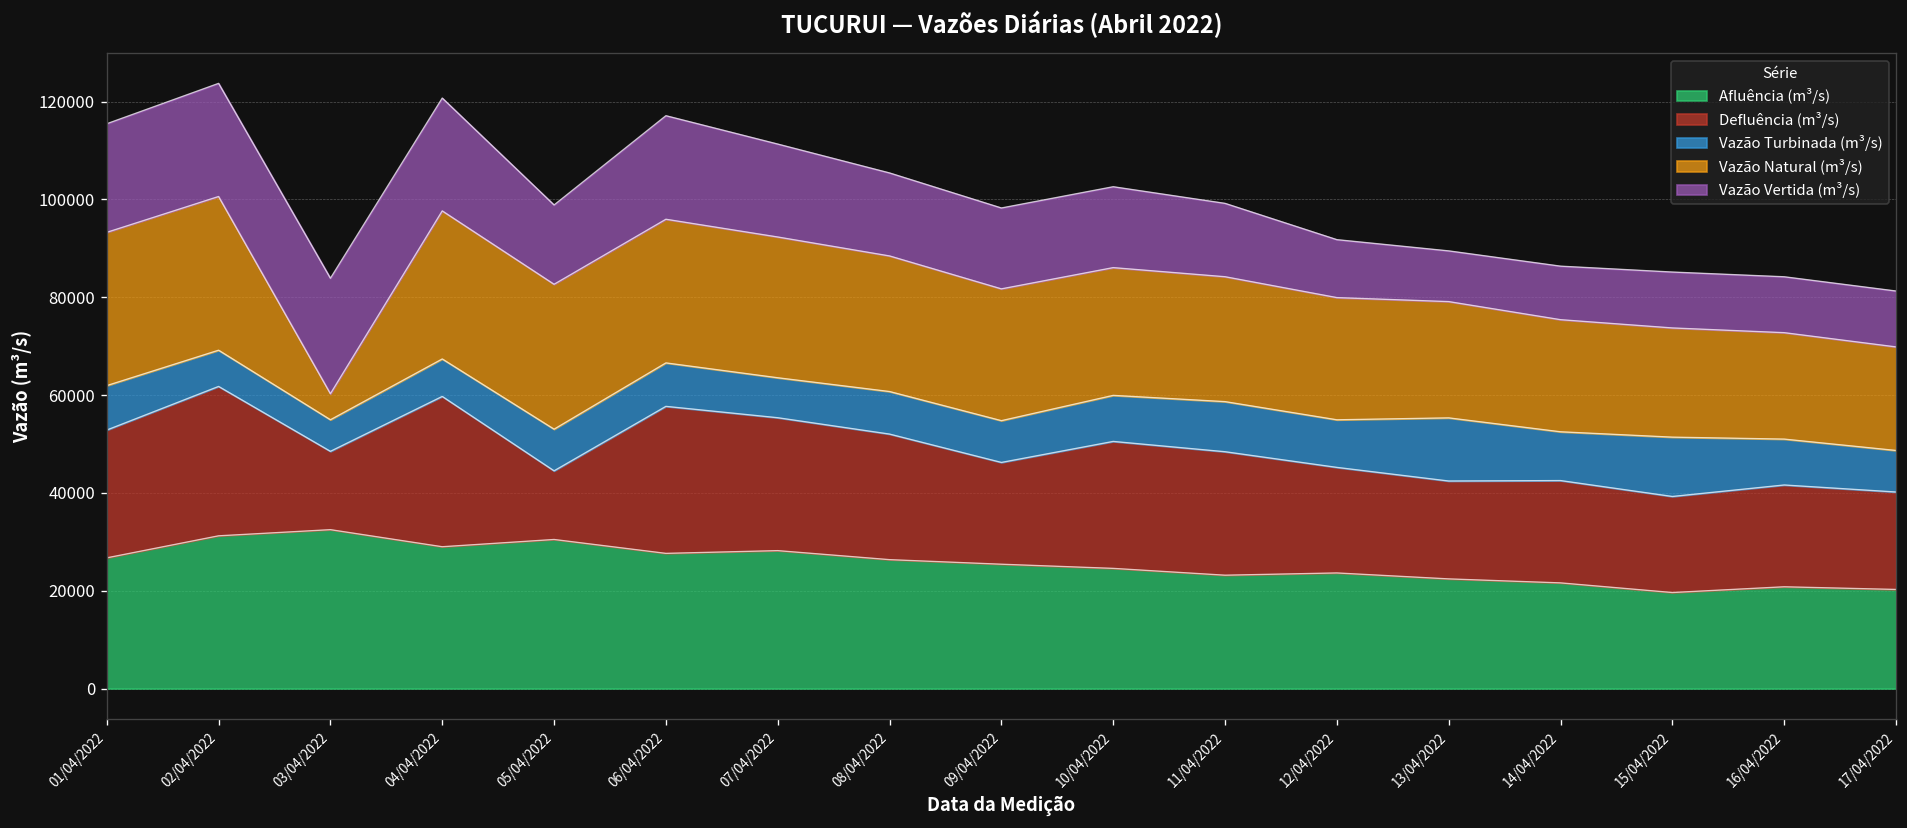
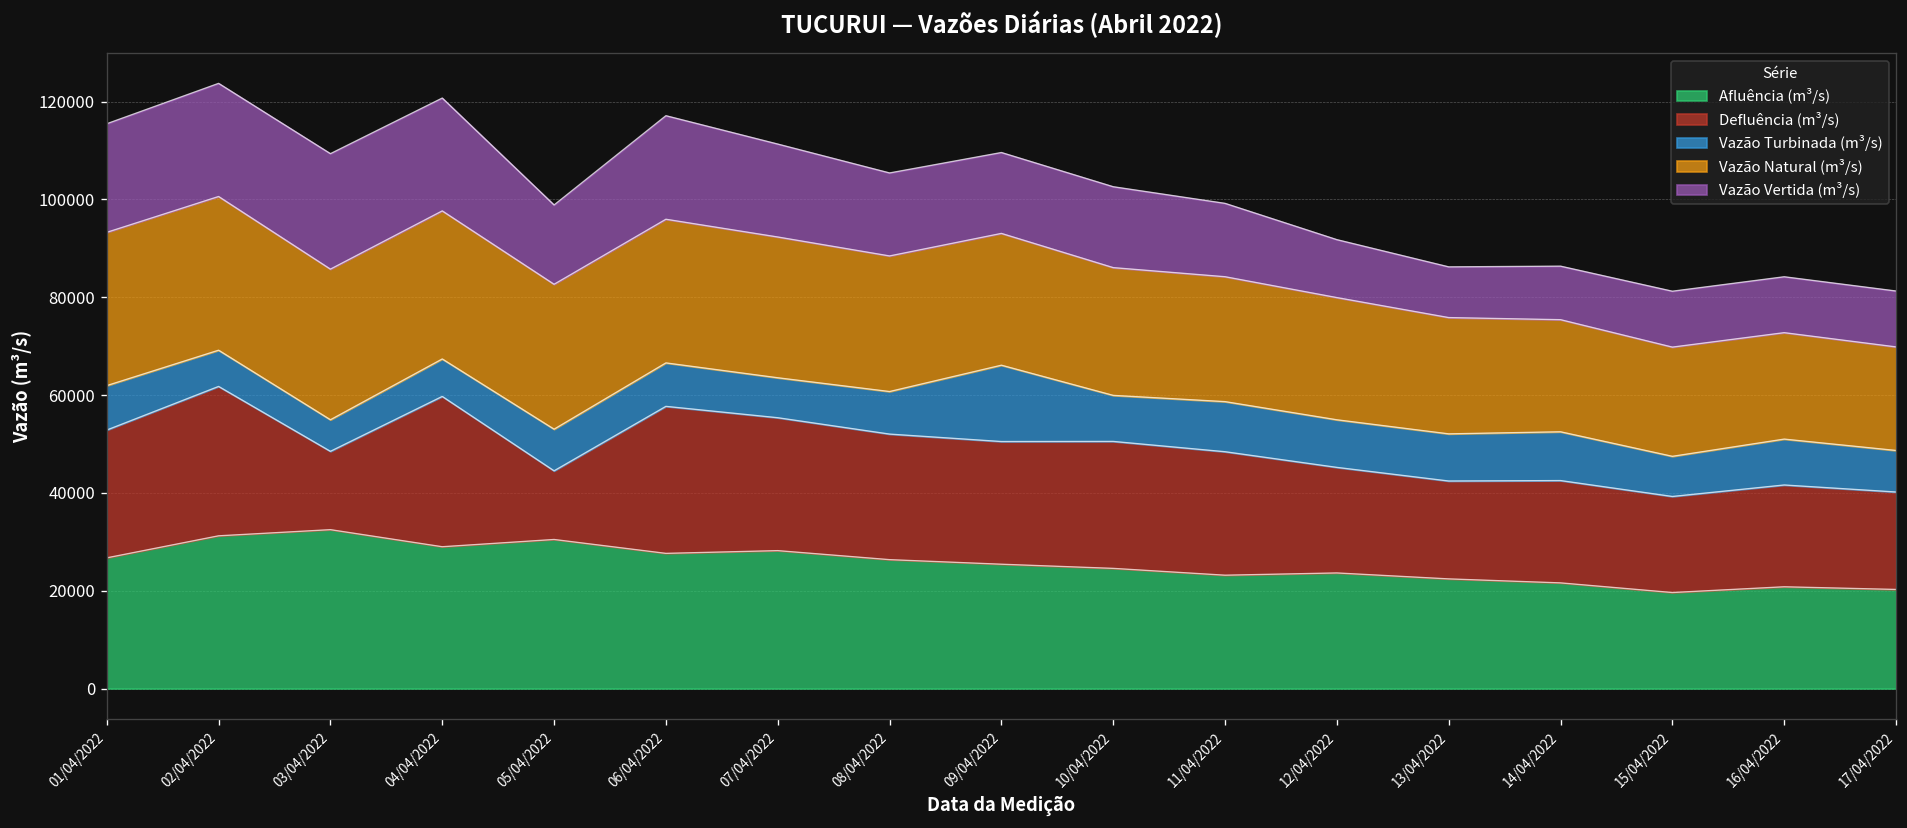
  {
    "Afluência (m³/s)": {
      "01/04/2022": 27000,
      "02/04/2022": 31000,
      "03/04/2022": 32000,
      "04/04/2022": 29000,
      "05/04/2022": 30000,
      "06/04/2022": 28000,
      "07/04/2022": 28000,
      "08/04/2022": 26000,
      "09/04/2022": 25000,
      "10/04/2022": 25000,
      "11/04/2022": 23000,
      "12/04/2022": 24000,
      "13/04/2022": 22000,
      "14/04/2022": 22000,
      "15/04/2022": 20000,
      "16/04/2022": 21000,
      "17/04/2022": 20000
    },
    "Defluência (m³/s)": {
      "01/04/2022": 26000,
      "02/04/2022": 31000,
      "03/04/2022": 16000,
      "04/04/2022": 31000,
      "05/04/2022": 14000,
      "06/04/2022": 30000,
      "07/04/2022": 27000,
      "08/04/2022": 26000,
-     "09/04/2022": 21000,
+     "09/04/2022": 25000,
      "10/04/2022": 26000,
      "11/04/2022": 25000,
      "12/04/2022": 22000,
      "13/04/2022": 20000,
      "14/04/2022": 21000,
      "15/04/2022": 20000,
      "16/04/2022": 21000,
      "17/04/2022": 20000
    },
    "Vazão Turbinada (m³/s)": {
      "01/04/2022": 9000,
      "02/04/2022": 7000,
      "03/04/2022": 6000,
      "04/04/2022": 8000,
      "05/04/2022": 9000,
      "06/04/2022": 9000,
      "07/04/2022": 8000,
      "08/04/2022": 9000,
-     "09/04/2022": 9000,
+     "09/04/2022": 16000,
      "10/04/2022": 9000,
      "11/04/2022": 10000,
      "12/04/2022": 10000,
-     "13/04/2022": 13000,
+     "13/04/2022": 10000,
      "14/04/2022": 10000,
-     "15/04/2022": 12000,
+     "15/04/2022": 8000,
      "16/04/2022": 9000,
      "17/04/2022": 8000
    },
    "Vazão Natural (m³/s)": {
      "01/04/2022": 31000,
      "02/04/2022": 31000,
-     "03/04/2022": 5000,
+     "03/04/2022": 31000,
      "04/04/2022": 30000,
      "05/04/2022": 30000,
      "06/04/2022": 29000,
      "07/04/2022": 29000,
      "08/04/2022": 28000,
      "09/04/2022": 27000,
      "10/04/2022": 26000,
      "11/04/2022": 26000,
      "12/04/2022": 25000,
      "13/04/2022": 24000,
      "14/04/2022": 23000,
      "15/04/2022": 22000,
      "16/04/2022": 22000,
      "17/04/2022": 21000
    },
    "Vazão Vertida (m³/s)": {
      "01/04/2022": 22000,
      "02/04/2022": 23000,
      "03/04/2022": 24000,
      "04/04/2022": 23000,
      "05/04/2022": 16000,
      "06/04/2022": 21000,
      "07/04/2022": 19000,
      "08/04/2022": 17000,
      "09/04/2022": 17000,
      "10/04/2022": 17000,
      "11/04/2022": 15000,
      "12/04/2022": 12000,
      "13/04/2022": 10000,
      "14/04/2022": 11000,
      "15/04/2022": 11000,
      "16/04/2022": 11000,
      "17/04/2022": 11000
    }
  }
